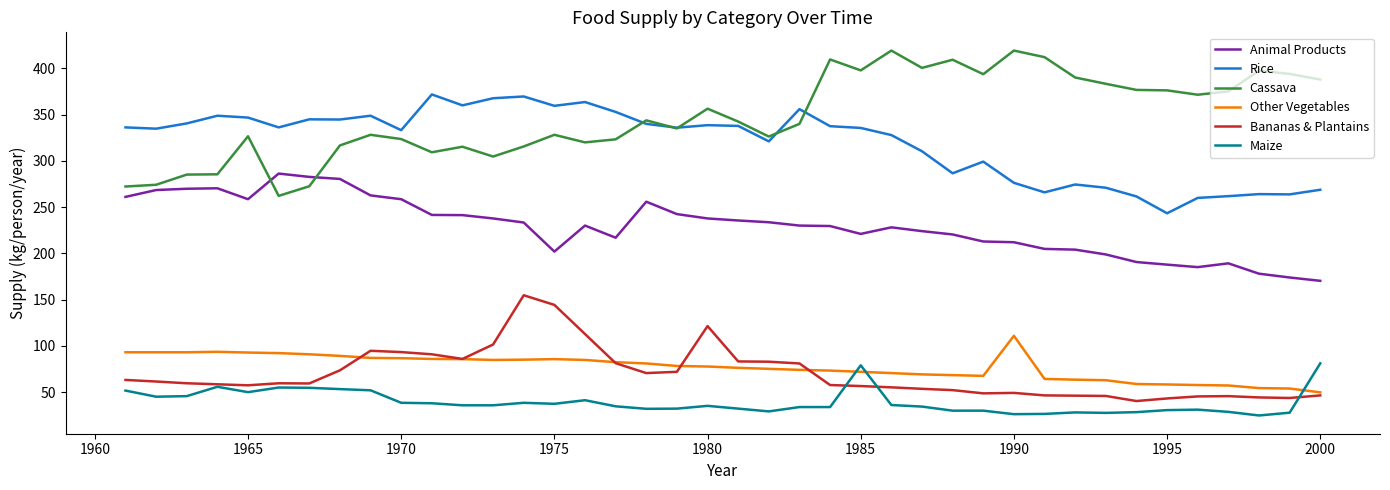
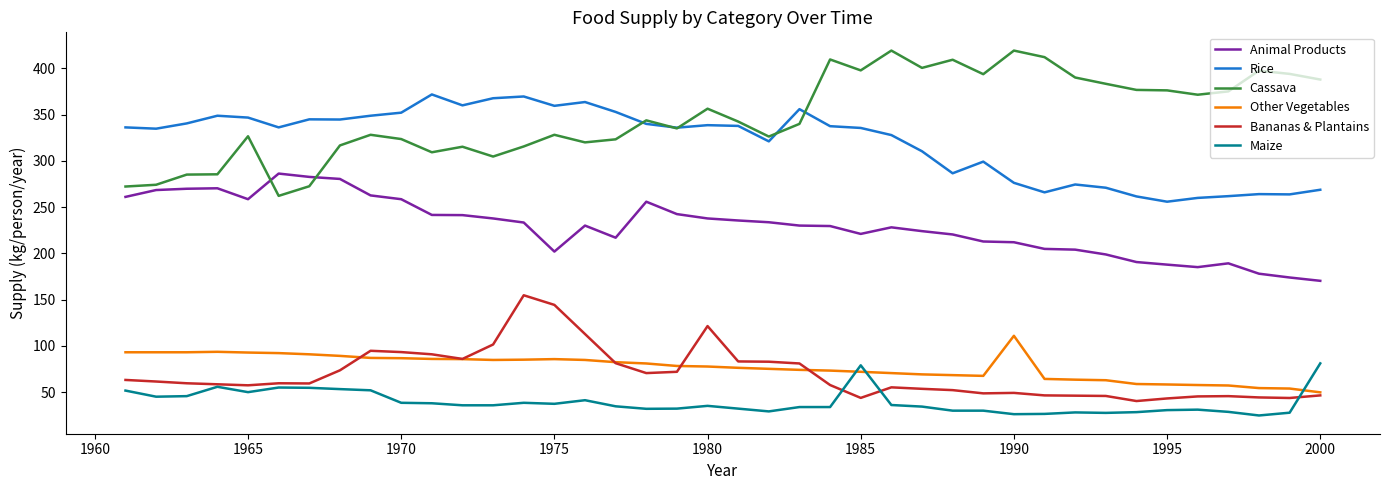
  {
    "Animal Products": {
      "1965": 260,
      "1970": 260,
      "1975": 200,
      "1980": 240,
      "1985": 220,
      "1990": 210,
      "1995": 190,
      "2000": 170
    },
    "Rice": {
      "1965": 350,
-     "1970": 330,
+     "1970": 350,
      "1975": 360,
      "1980": 340,
      "1985": 340,
      "1990": 280,
-     "1995": 240,
+     "1995": 260,
      "2000": 270
    },
    "Cassava": {
      "1965": 330,
      "1970": 320,
      "1975": 330,
      "1980": 360,
      "1985": 400,
      "1990": 420,
      "1995": 380
    },
    "Other Vegetables": {
      "1965": 90,
      "1970": 90,
      "1975": 90,
      "1980": 80,
      "1985": 70,
      "1990": 110,
      "1995": 60,
      "2000": 50
    },
    "Bananas & Plantains": {
      "1965": 60,
      "1970": 90,
      "1975": 140,
      "1980": 120,
-     "1985": 60,
+     "1985": 40,
      "1990": 50,
      "1995": 40,
      "2000": 50
    },
    "Maize": {
      "1965": 50,
      "1970": 40,
      "1975": 40,
      "1980": 40,
      "1985": 80,
      "1990": 30,
      "1995": 30,
      "2000": 80
    }
  }
